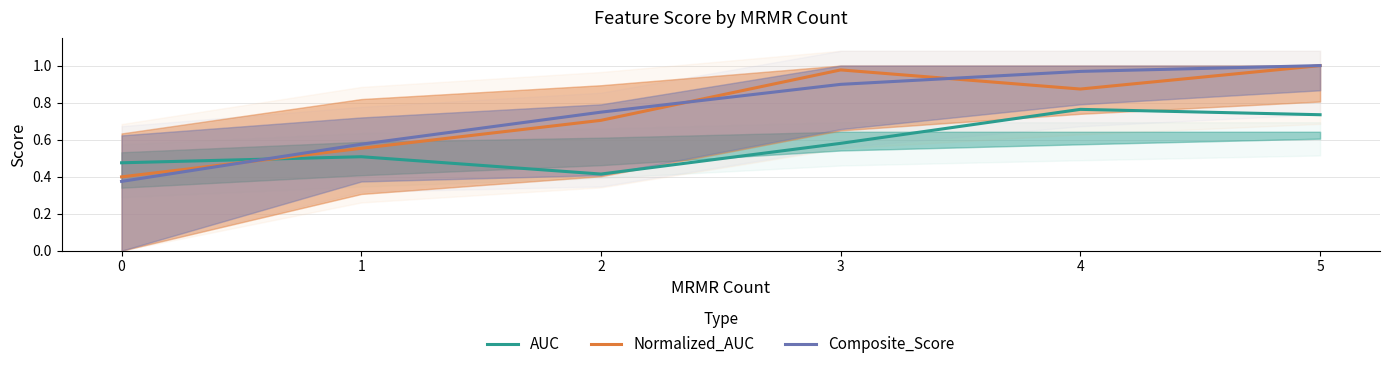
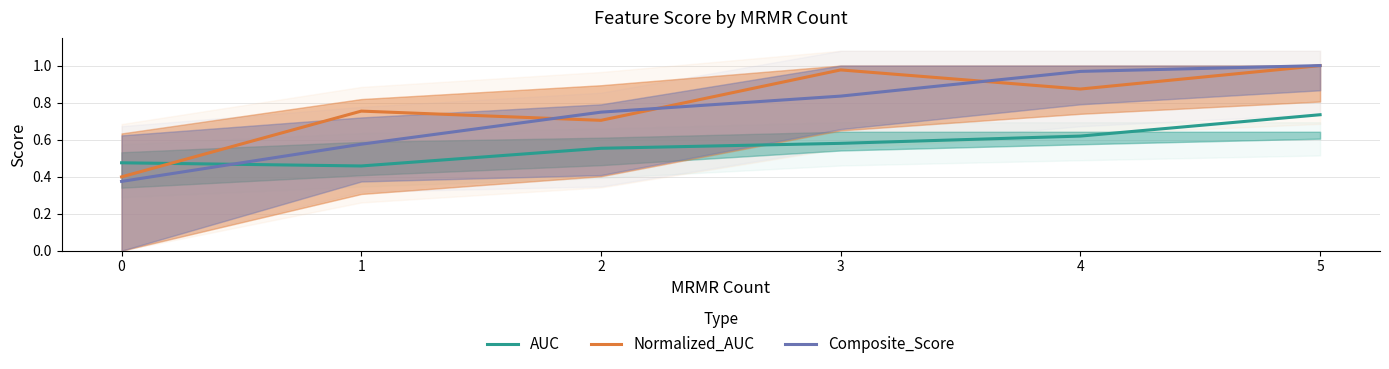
  {
    "AUC": {
      "0": 0.47,
-     "1": 0.51,
-     "2": 0.41,
+     "1": 0.46,
+     "2": 0.55,
      "3": 0.58,
-     "4": 0.76,
+     "4": 0.62,
      "5": 0.73
    },
    "Normalized_AUC": {
      "0": 0.40,
-     "1": 0.55,
+     "1": 0.75,
      "2": 0.70,
      "3": 0.98,
      "4": 0.87
    },
    "Composite_Score": {
      "0": 0.37,
      "2": 0.75,
-     "3": 0.90,
+     "3": 0.84,
      "4": 0.97
    }
  }
